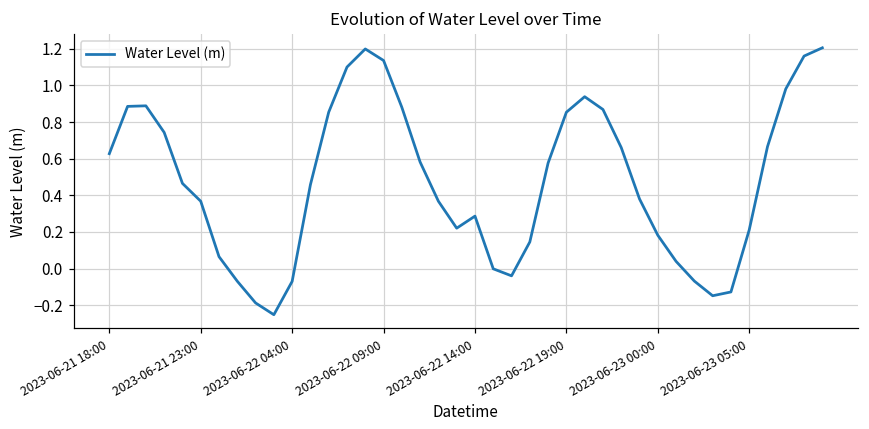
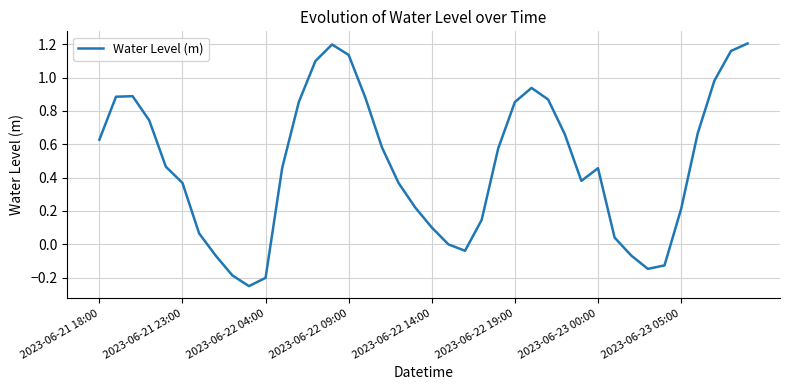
  {
    "2023-06-21 18:00": 0.63,
    "2023-06-21 23:00": 0.37,
-   "2023-06-22 04:00": -0.07,
+   "2023-06-22 04:00": -0.20,
    "2023-06-22 09:00": 1.14,
-   "2023-06-22 14:00": 0.29,
+   "2023-06-22 14:00": 0.10,
    "2023-06-22 19:00": 0.85,
-   "2023-06-23 00:00": 0.18,
+   "2023-06-23 00:00": 0.46,
    "2023-06-23 05:00": 0.21
  }
